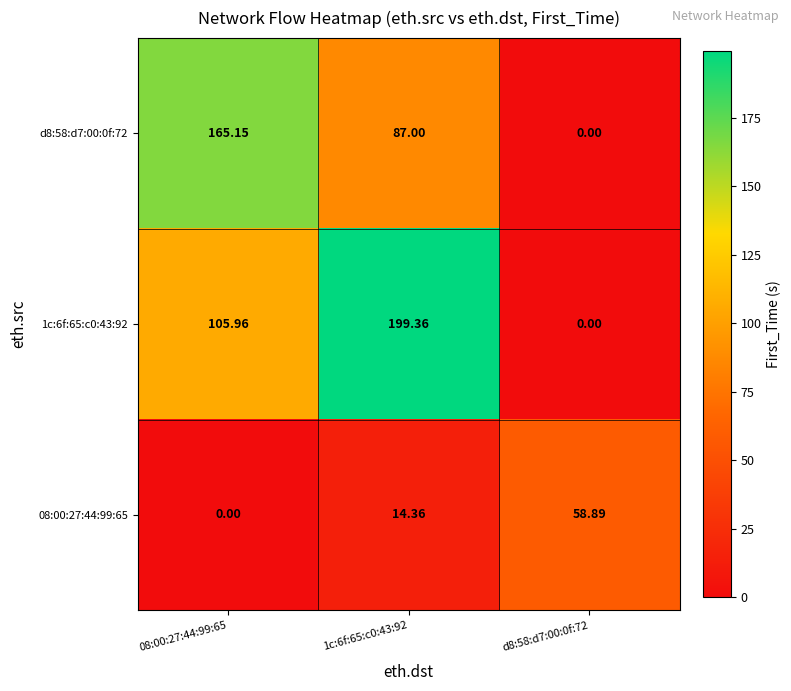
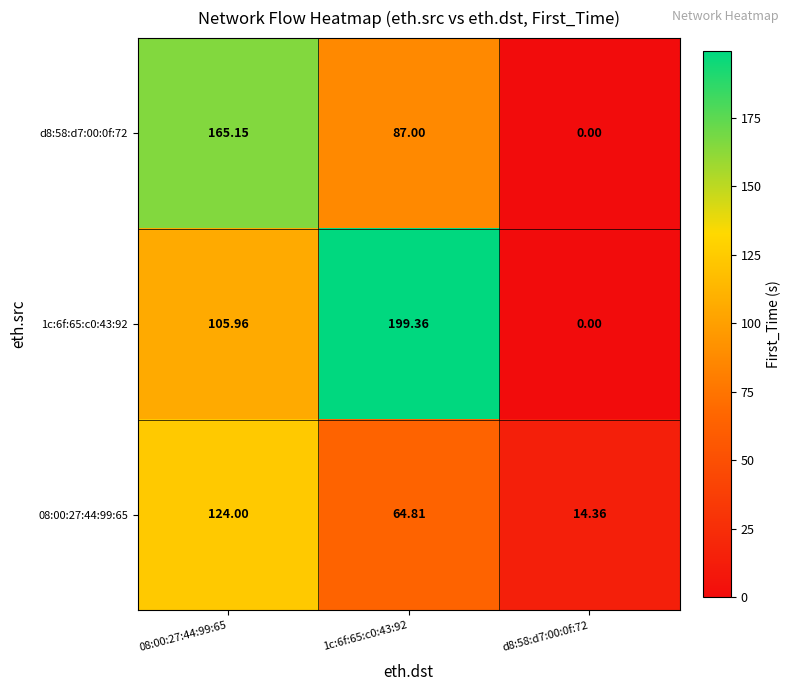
  {
    "d8:58:d7:00:0f:72": {
      "08:00:27:44:99:65": 165.15,
      "1c:6f:65:c0:43:92": 87.00,
      "d8:58:d7:00:0f:72": 0.00
    },
    "1c:6f:65:c0:43:92": {
      "08:00:27:44:99:65": 105.96,
      "1c:6f:65:c0:43:92": 199.36,
      "d8:58:d7:00:0f:72": 0.00
    },
    "08:00:27:44:99:65": {
-     "08:00:27:44:99:65": 0.00,
-     "1c:6f:65:c0:43:92": 14.36,
-     "d8:58:d7:00:0f:72": 58.89
+     "08:00:27:44:99:65": 124.00,
+     "1c:6f:65:c0:43:92": 64.81,
+     "d8:58:d7:00:0f:72": 14.36
    }
  }
